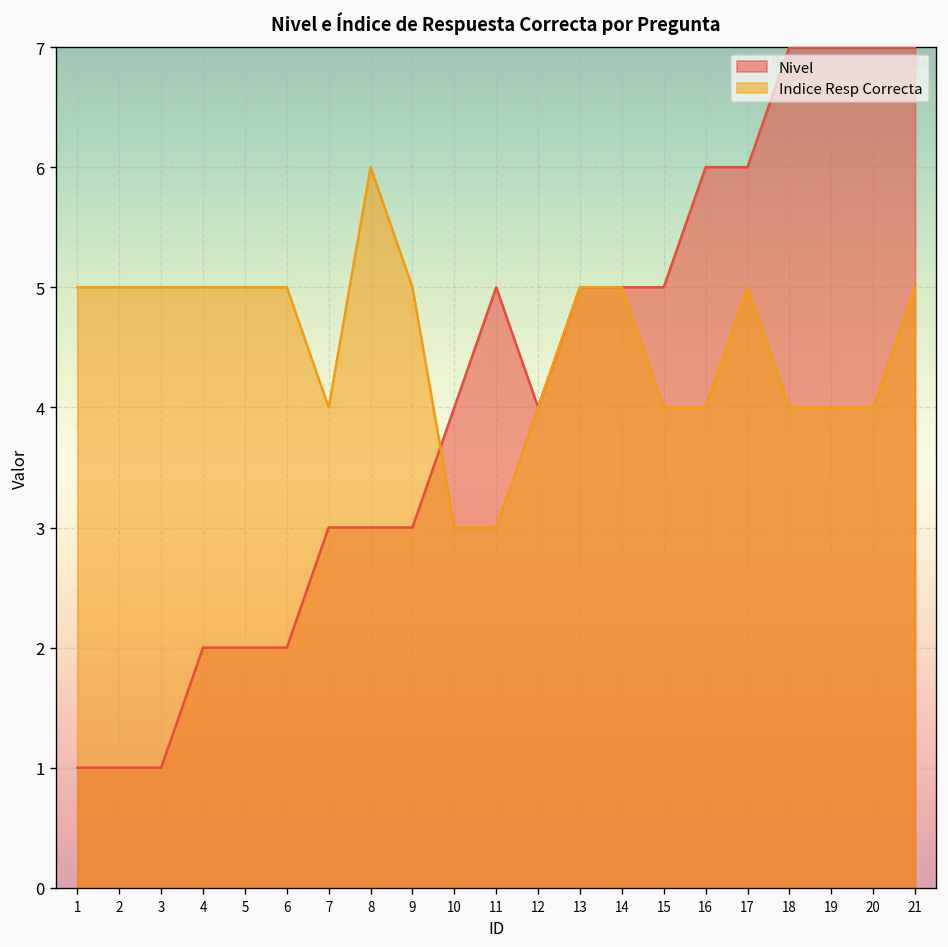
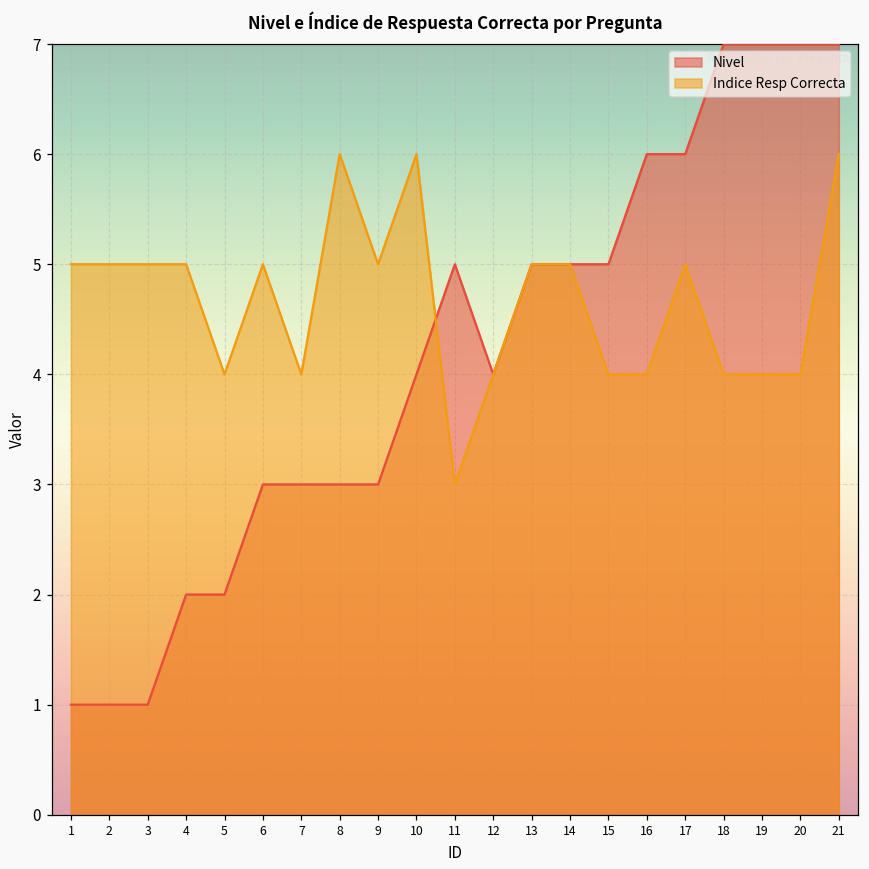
  {
    "Nivel": {
      "1": 1,
      "2": 1,
      "3": 1,
      "4": 2,
      "5": 2,
-     "6": 2,
+     "6": 3,
      "7": 3,
      "8": 3,
      "9": 3,
      "10": 4,
      "11": 5,
      "15": 5,
      "16": 6,
      "17": 6,
      "18": 7,
      "19": 7,
      "20": 7,
      "21": 7
    },
    "Indice Resp Correcta": {
      "1": 5,
      "2": 5,
      "3": 5,
      "4": 5,
-     "5": 5,
+     "5": 4,
      "6": 5,
      "7": 4,
      "8": 6,
      "9": 5,
-     "10": 3,
+     "10": 6,
      "11": 3,
      "15": 4,
      "16": 4,
      "17": 5,
      "18": 4,
      "19": 4,
      "20": 4,
-     "21": 5
+     "21": 6
    }
  }
